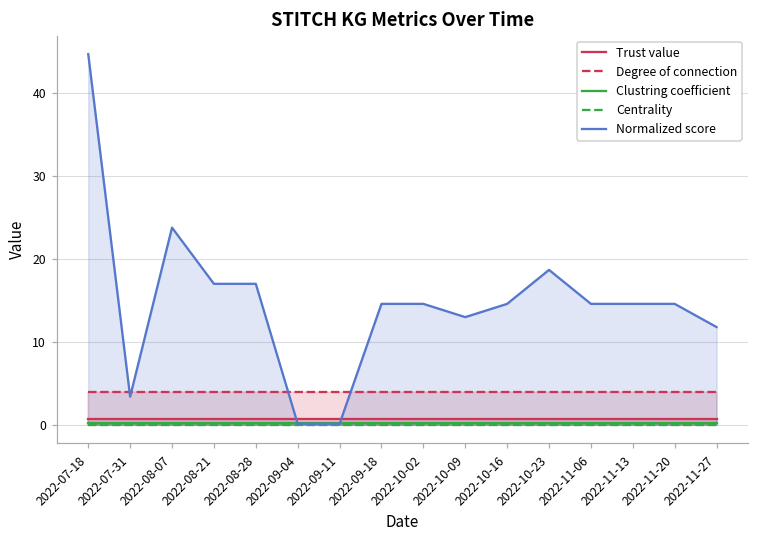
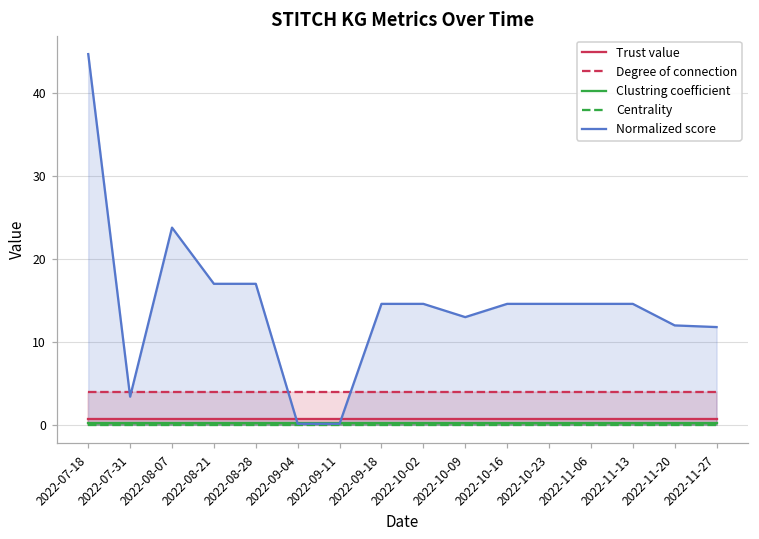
  {
    "Normalized score": {
      "2022-07-18": 45,
      "2022-07-31": 3,
      "2022-08-07": 24,
      "2022-08-21": 17,
      "2022-08-28": 17,
      "2022-09-18": 15,
      "2022-10-02": 15,
      "2022-10-09": 13,
      "2022-10-16": 15,
-     "2022-10-23": 19,
+     "2022-10-23": 15,
      "2022-11-06": 15,
      "2022-11-13": 15,
-     "2022-11-20": 15,
+     "2022-11-20": 12,
      "2022-11-27": 12
    }
  }
